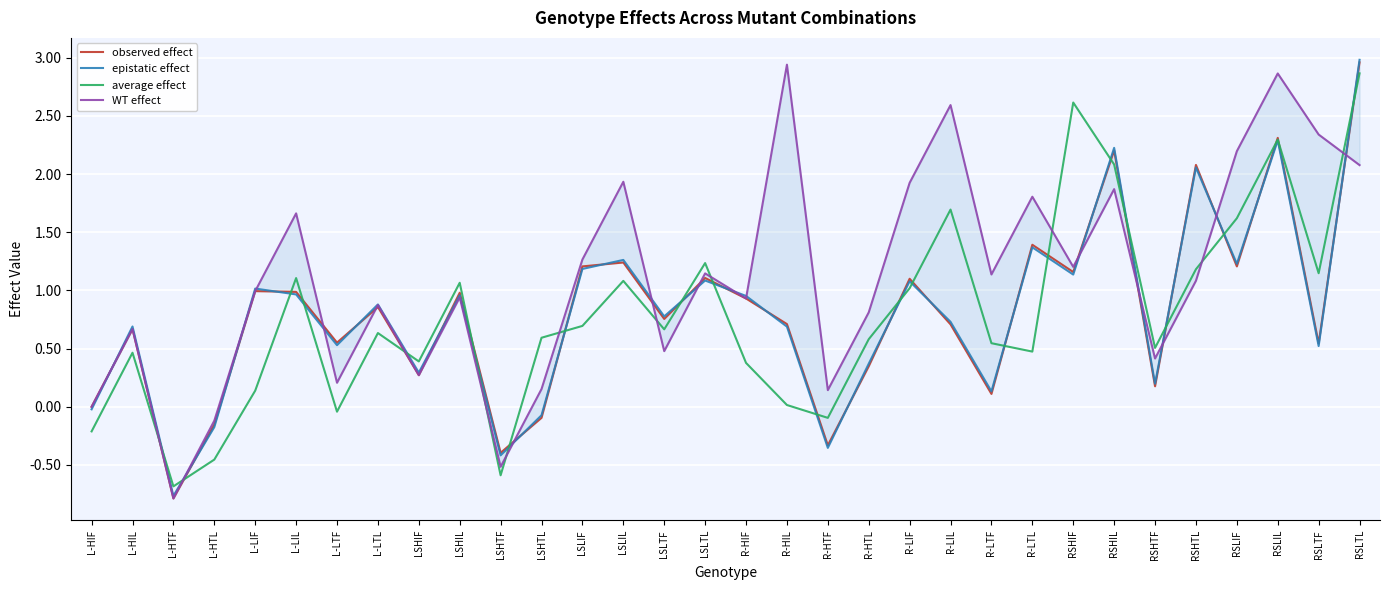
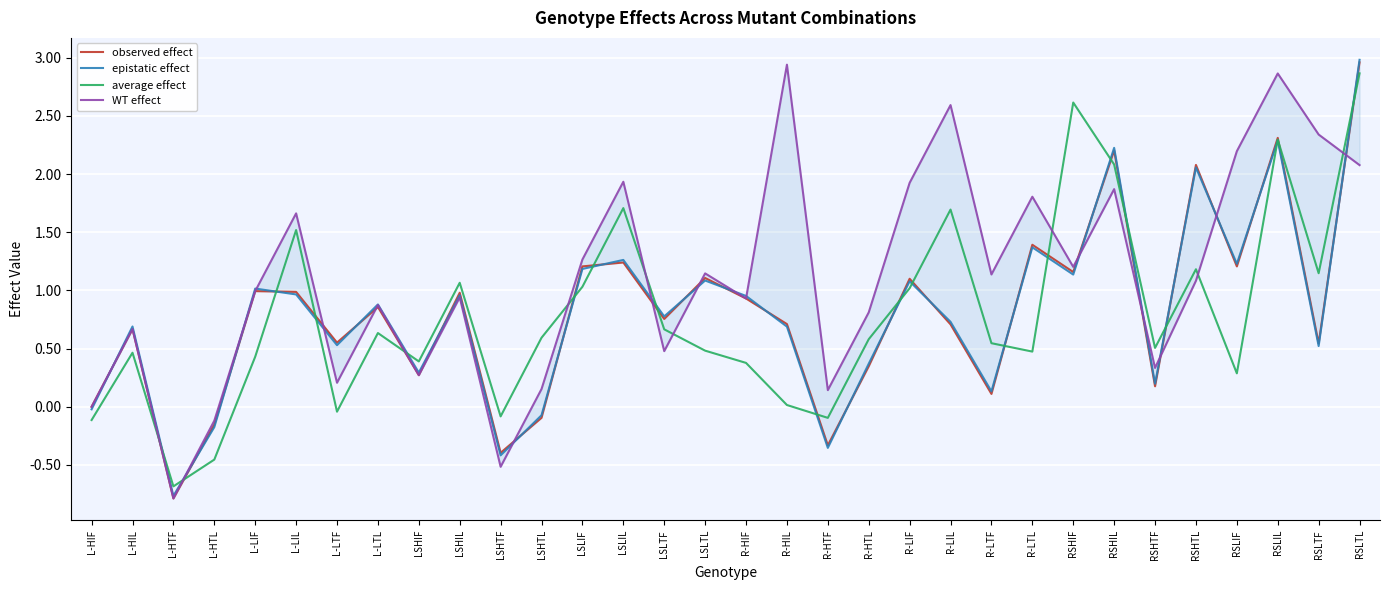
  {
    "observed effect": {
      "LSLIL": 1.24,
      "R-HTL": 0.35,
      "R-LIL": 0.71,
      "RSHIF": 1.16
    },
    "average effect": {
-     "L-HIF": -0.21,
+     "L-HIF": -0.11,
      "L-HIL": 0.46,
      "L-HTF": -0.68,
      "L-HTL": -0.45,
-     "L-LIF": 0.14,
-     "L-LIL": 1.11,
+     "L-LIF": 0.43,
+     "L-LIL": 1.52,
      "L-LTF": -0.04,
      "L-LTL": 0.63,
      "LSHIF": 0.39,
      "LSHIL": 1.07,
-     "LSHTF": -0.59,
+     "LSHTF": -0.08,
      "LSHTL": 0.59,
-     "LSLIF": 0.70,
-     "LSLIL": 1.08,
+     "LSLIF": 1.03,
+     "LSLIL": 1.71,
      "LSLTF": 0.67,
-     "LSLTL": 1.24,
+     "LSLTL": 0.48,
      "R-HIF": 0.38,
      "R-HIL": 0.02,
      "R-HTF": -0.10,
      "R-HTL": 0.58,
      "R-LIF": 1.02,
      "R-LIL": 1.70,
      "R-LTF": 0.55,
      "R-LTL": 0.47,
      "RSHIF": 2.62,
      "RSHIL": 2.08,
      "RSHTF": 0.51,
      "RSHTL": 1.18,
-     "RSLIF": 1.62,
+     "RSLIF": 0.29,
      "RSLTF": 1.15,
      "RSLTL": 2.87
    },
    "WT effect": {
      "L-LTF": 0.21,
      "LSHTF": -0.52,
      "LSLTF": 0.48,
      "RSHIL": 1.87,
-     "RSHTF": 0.41,
+     "RSHTF": 0.33,
      "RSHTL": 1.08,
      "RSLTL": 2.08
    }
  }
